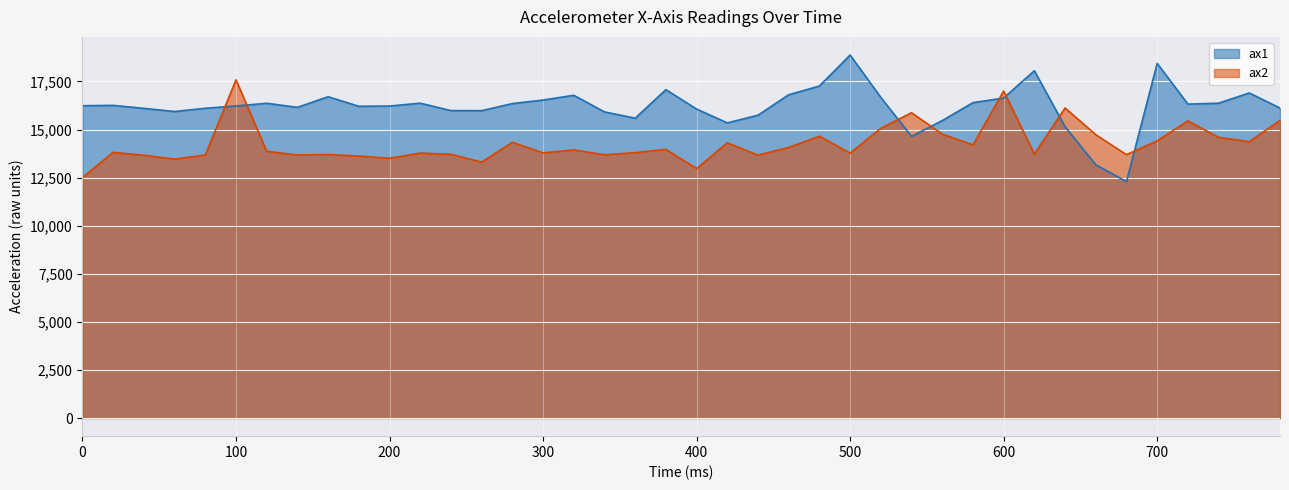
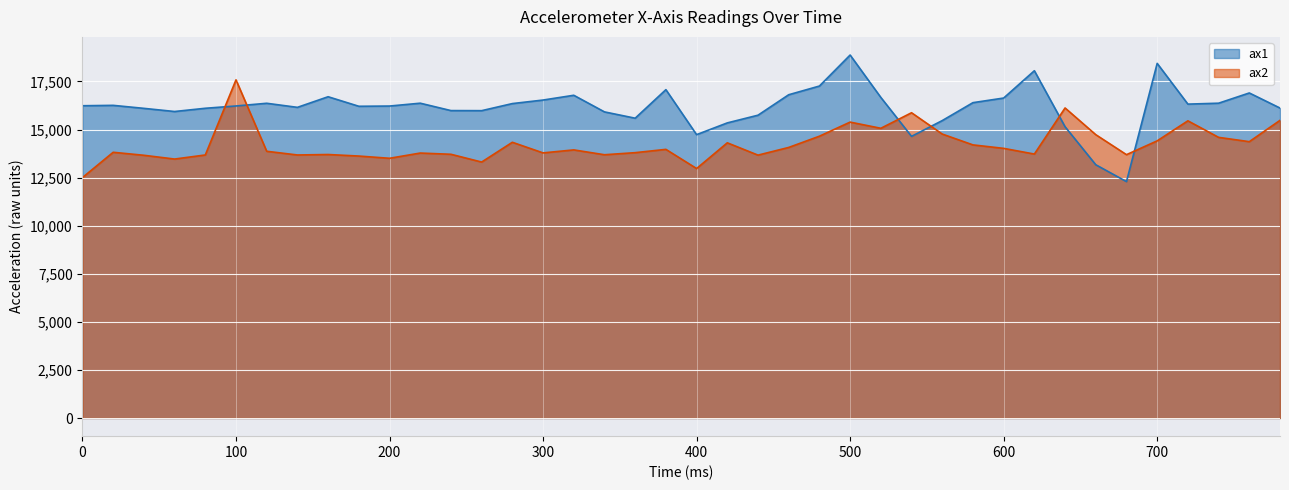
  {
    "ax1": {
      "0": "16,200",
      "100": "16,200",
      "200": "16,200",
      "300": "16,500",
-     "400": "16,100",
+     "400": "14,700",
      "500": "18,900",
      "600": "16,600",
      "700": "18,400"
    },
    "ax2": {
      "0": "12,500",
      "100": "17,600",
      "200": "13,500",
      "300": "13,800",
      "400": "13,000",
-     "500": "13,800",
-     "600": "17,000",
+     "500": "15,400",
+     "600": "14,000",
      "700": "14,400"
    }
  }
